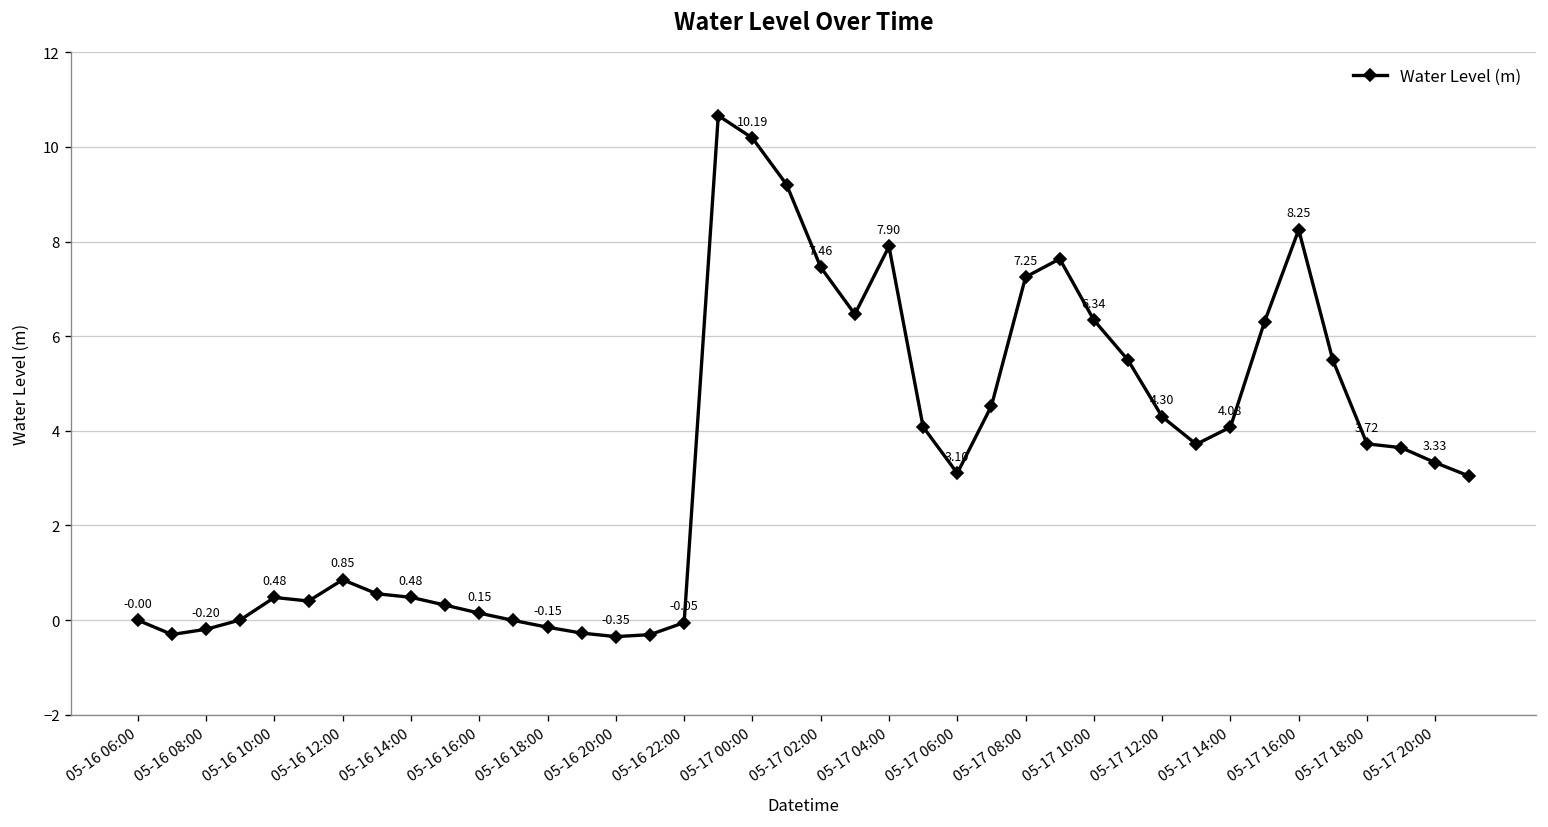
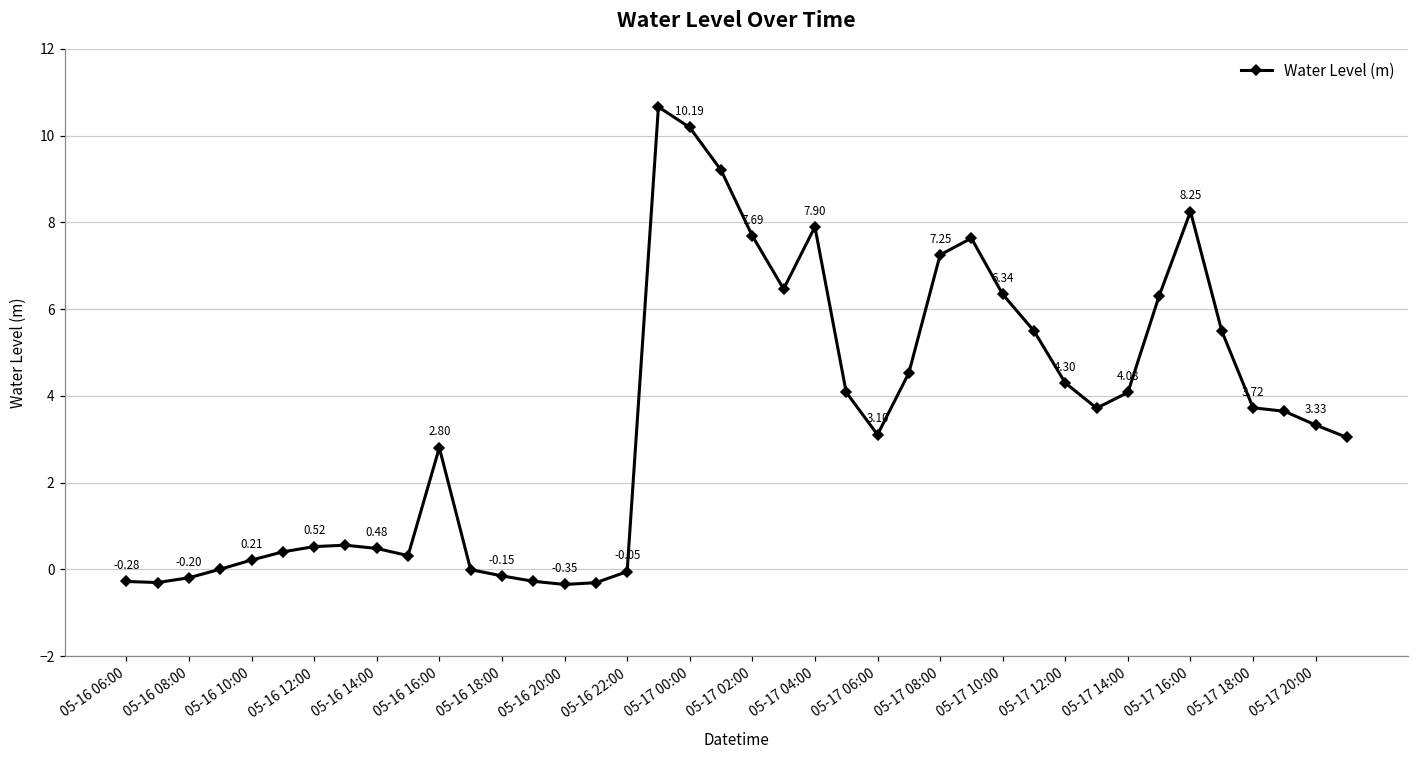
  {
-   "05-16 06:00": -0.00,
+   "05-16 06:00": -0.28,
    "05-16 08:00": -0.20,
-   "05-16 10:00": 0.48,
-   "05-16 12:00": 0.85,
+   "05-16 10:00": 0.21,
+   "05-16 12:00": 0.52,
    "05-16 14:00": 0.48,
-   "05-16 16:00": 0.15,
+   "05-16 16:00": 2.80,
    "05-16 18:00": -0.15,
    "05-16 20:00": -0.35,
    "05-16 22:00": -0.05,
    "05-17 00:00": 10.19,
-   "05-17 02:00": 7.46,
+   "05-17 02:00": 7.69,
    "05-17 04:00": 7.90,
    "05-17 06:00": 3.10,
    "05-17 08:00": 7.25,
    "05-17 10:00": 6.34,
    "05-17 12:00": 4.30,
    "05-17 14:00": 4.08,
    "05-17 16:00": 8.25,
    "05-17 18:00": 3.72,
    "05-17 20:00": 3.33
  }
